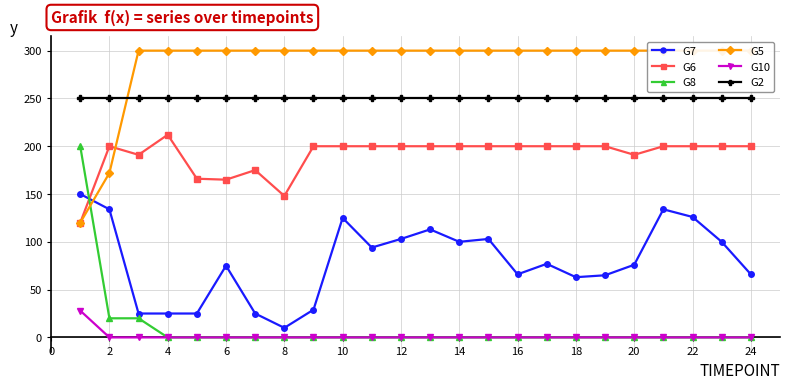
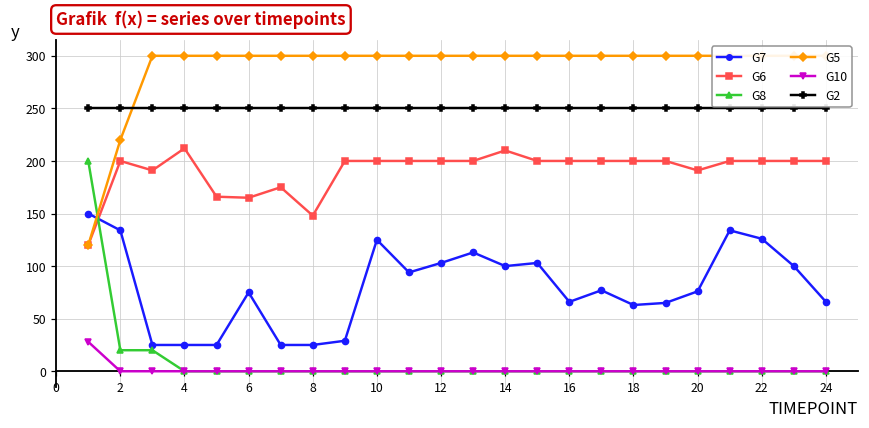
  {
    "G7": {
      "2": 130,
      "4": 30,
      "6": 80,
-     "8": 10,
+     "8": 30,
      "10": 130,
      "12": 100,
      "14": 100,
      "16": 70,
      "18": 60,
      "20": 80,
      "22": 130,
      "24": 70
    },
    "G6": {
      "2": 200,
      "4": 210,
      "6": 170,
      "8": 150,
      "10": 200,
      "12": 200,
-     "14": 200,
+     "14": 210,
      "16": 200,
      "18": 200,
      "20": 190,
      "22": 200,
      "24": 200
    },
    "G8": {
      "2": 20
    },
    "G5": {
-     "2": 170,
+     "2": 220,
      "4": 300,
      "6": 300,
      "8": 300,
      "10": 300,
      "12": 300,
      "14": 300,
      "16": 300,
      "18": 300,
      "20": 300
    },
    "G10": {
      "2": 0
    },
    "G2": {
      "2": 250,
      "4": 250,
      "6": 250,
      "8": 250,
      "10": 250,
      "12": 250,
      "14": 250,
      "16": 250,
      "18": 250,
      "20": 250,
      "22": 250,
      "24": 250
    }
  }
